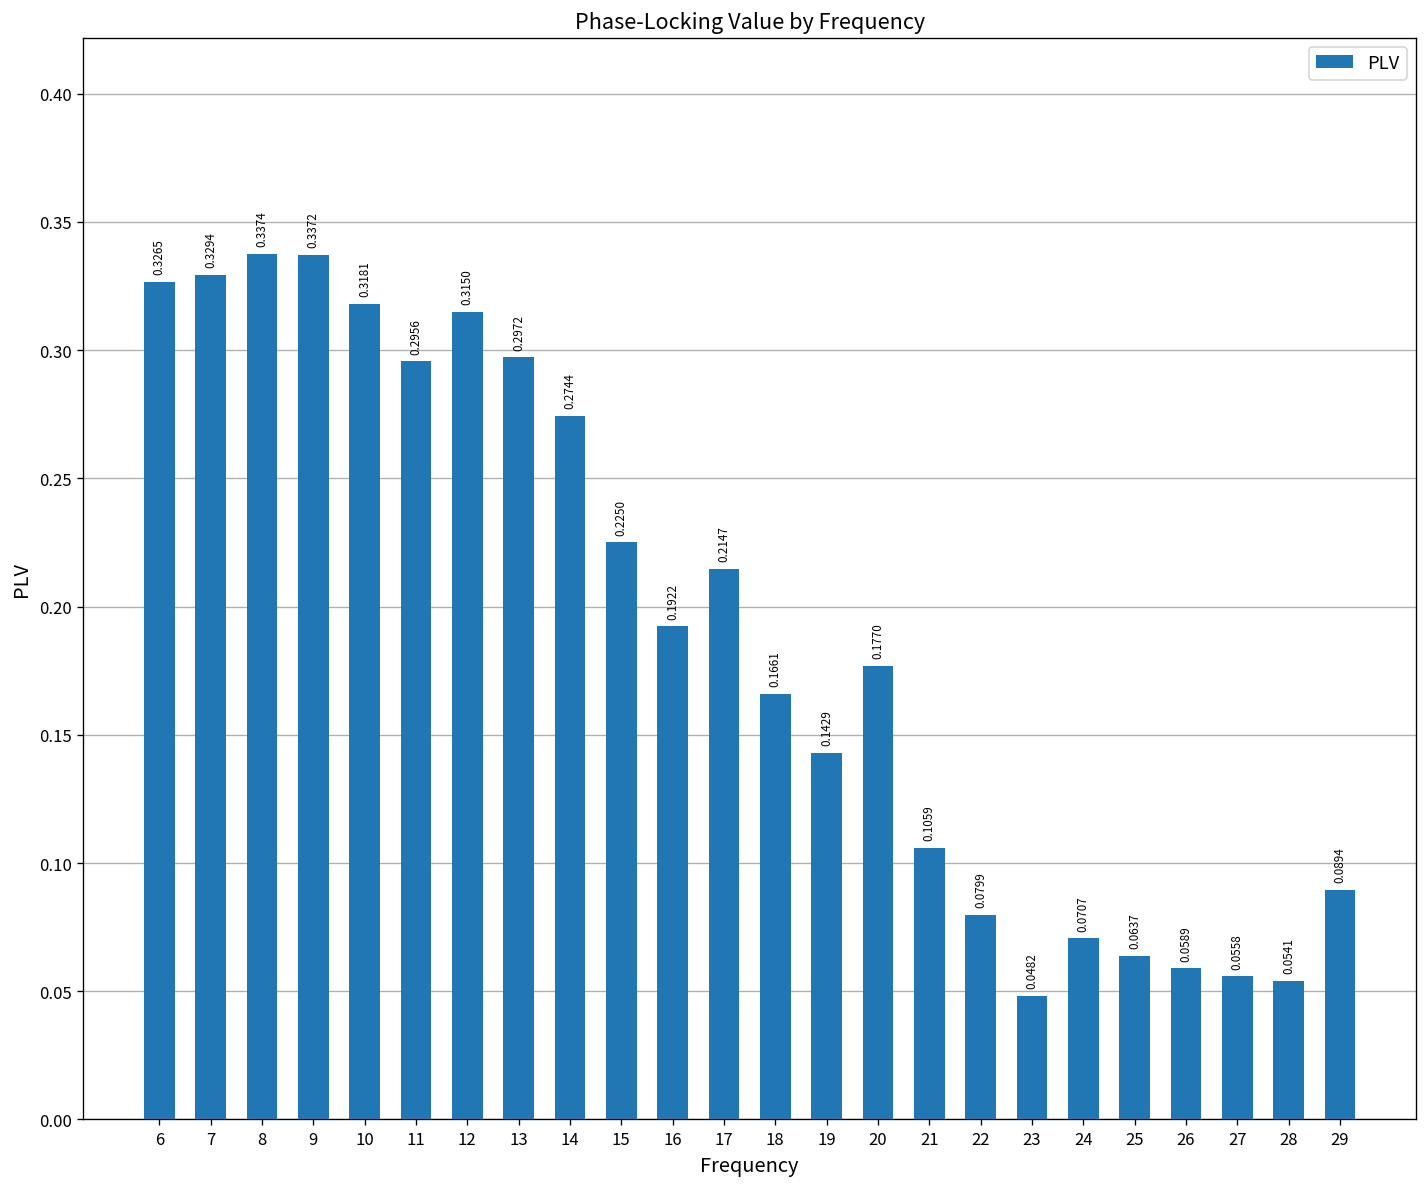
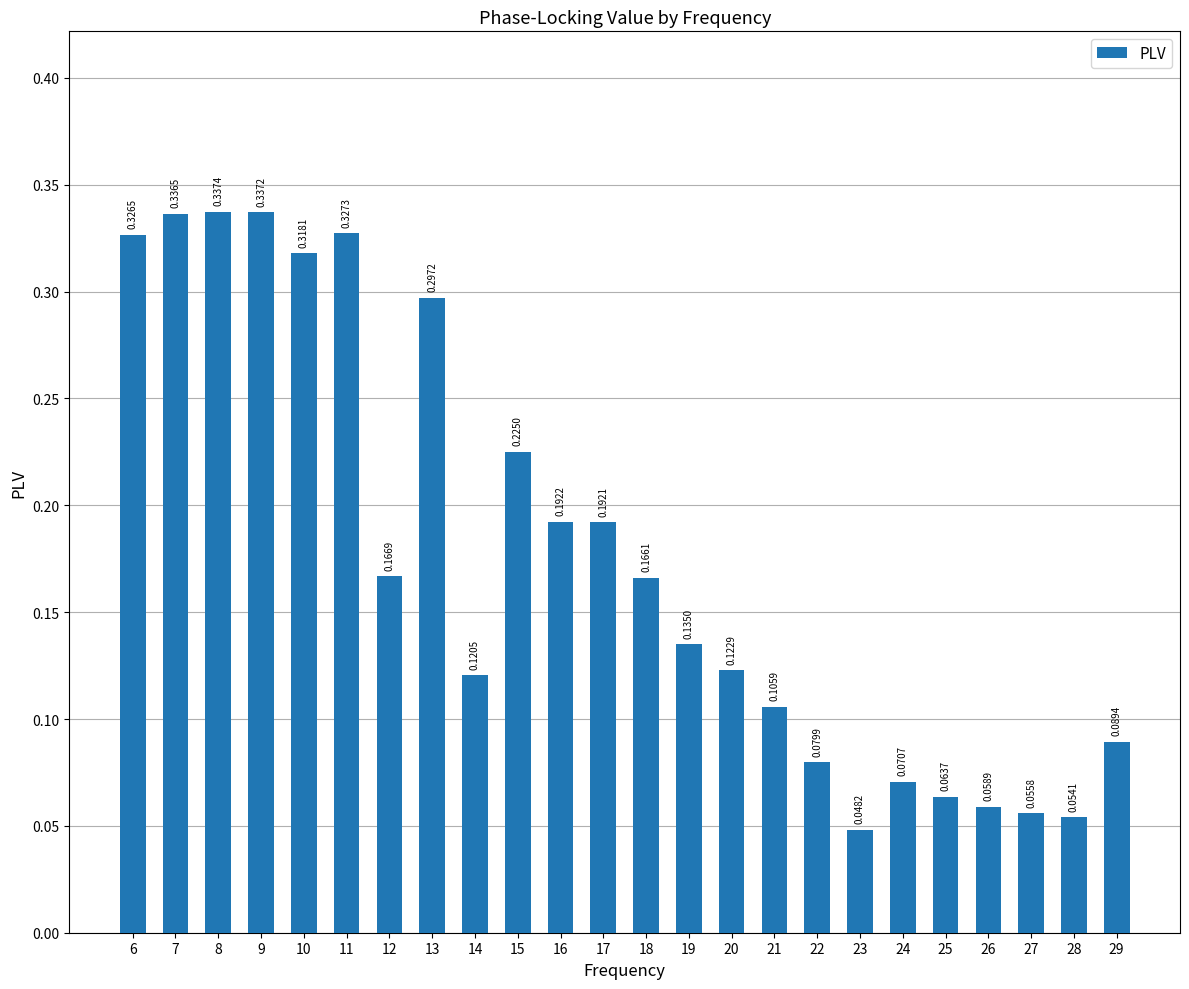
  {
    "6": 0.3265,
-   "7": 0.3294,
+   "7": 0.3365,
    "8": 0.3374,
    "9": 0.3372,
    "10": 0.3181,
-   "11": 0.2956,
-   "12": 0.3150,
+   "11": 0.3273,
+   "12": 0.1669,
    "13": 0.2972,
-   "14": 0.2744,
+   "14": 0.1205,
    "15": 0.2250,
    "16": 0.1922,
-   "17": 0.2147,
+   "17": 0.1921,
    "18": 0.1661,
-   "19": 0.1429,
-   "20": 0.1770,
+   "19": 0.1350,
+   "20": 0.1229,
    "21": 0.1059,
    "22": 0.0799,
    "23": 0.0482,
    "24": 0.0707,
    "25": 0.0637,
    "26": 0.0589,
    "27": 0.0558,
    "28": 0.0541,
    "29": 0.0894
  }
